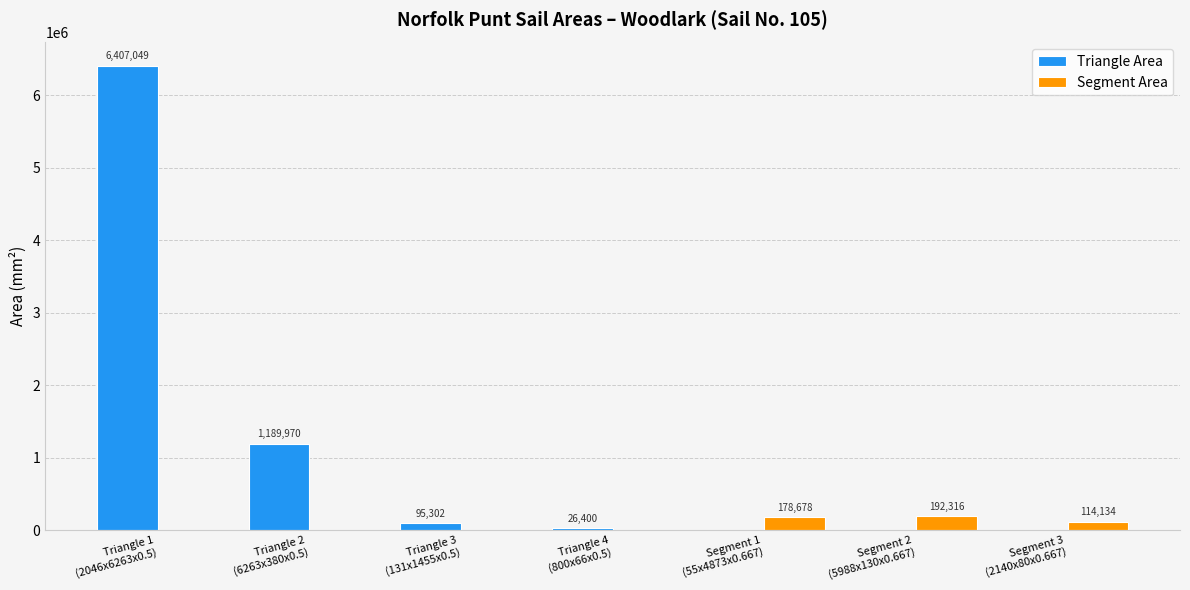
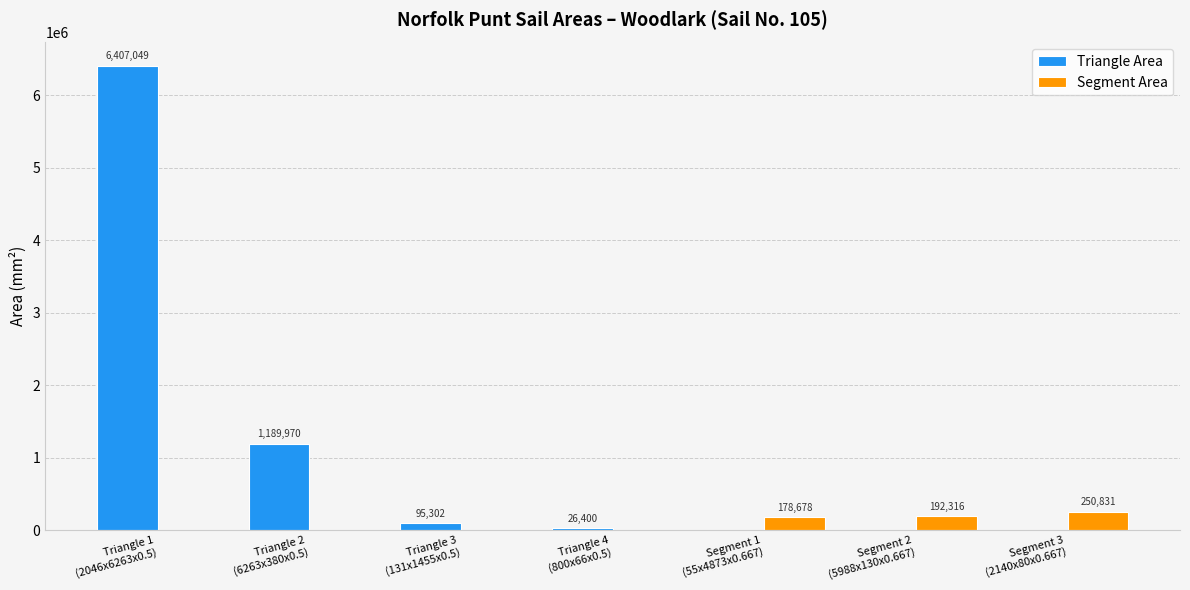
  {
    "Triangle Area": {
      "Triangle 1 (2046x6263x0.5)": "6,407,049",
      "Triangle 2 (6263x380x0.5)": "1,189,970",
      "Triangle 3 (131x1455x0.5)": "95,302",
      "Triangle 4 (800x66x0.5)": "26,400"
    },
    "Segment Area": {
      "Segment 1 (55x4873x0.667)": "178,678",
      "Segment 2 (5988x130x0.667)": "192,316",
-     "Segment 3 (2140x80x0.667)": "114,134"
+     "Segment 3 (2140x80x0.667)": "250,831"
    }
  }
